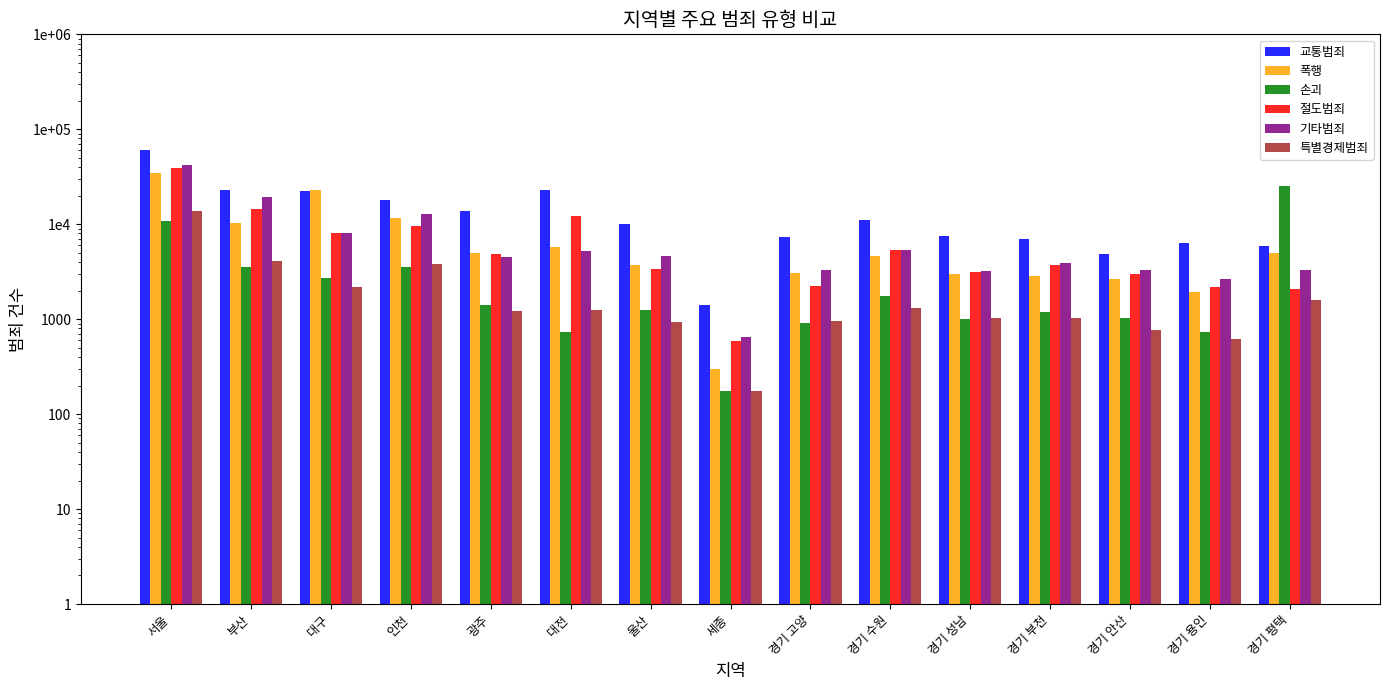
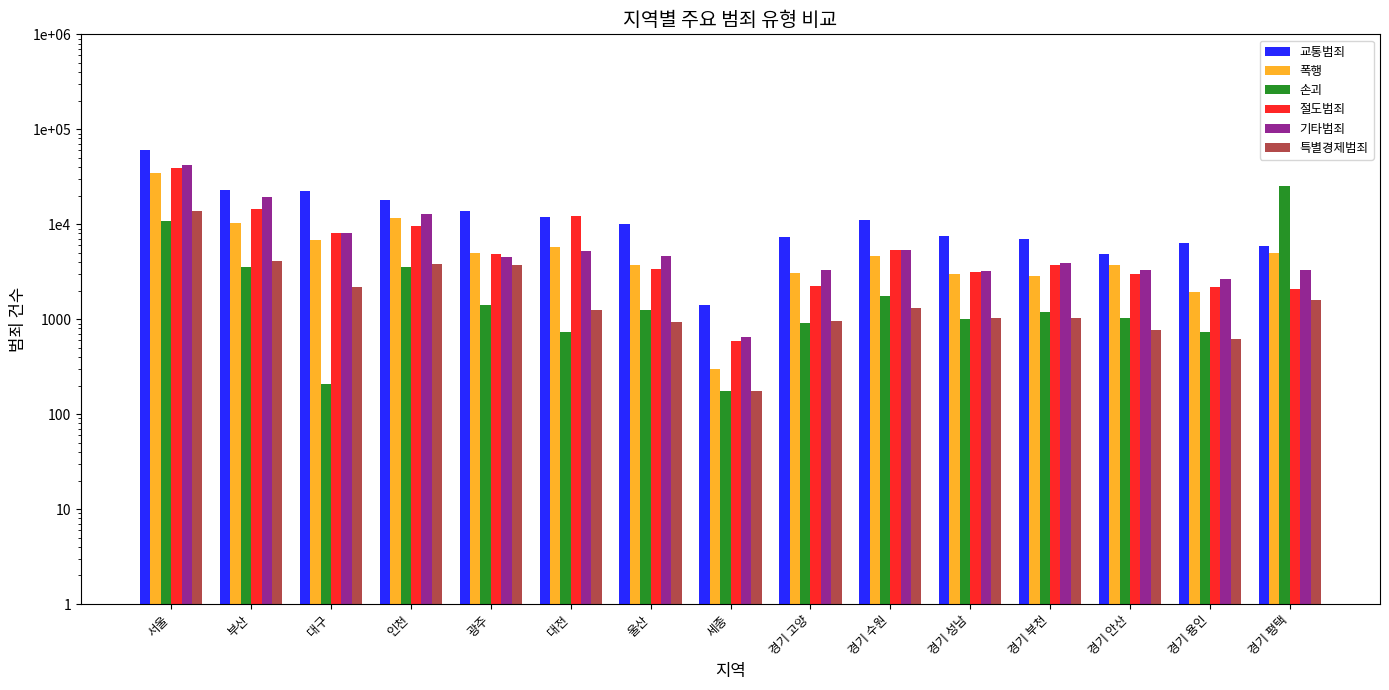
  {
    "교통범죄": {
      "서울": 60000,
      "부산": 23000,
      "대구": 22000,
      "인천": 18000,
      "광주": 14000,
-     "대전": 23000,
+     "대전": 12000,
      "울산": 10000,
      "세종": 1400,
      "경기 고양": 7000,
      "경기 수원": 11000,
      "경기 성남": 8000,
      "경기 부천": 7000,
      "경기 안산": 5000,
      "경기 용인": 6000,
      "경기 평택": 6000
    },
    "폭행": {
      "서울": 34000,
      "부산": 10000,
-     "대구": 23000,
+     "대구": 7000,
      "인천": 12000,
      "광주": 5000,
      "대전": 6000,
      "울산": 3800,
      "세종": 300,
      "경기 고양": 3100,
      "경기 수원": 5000,
      "경기 성남": 3000,
      "경기 부천": 2900,
-     "경기 안산": 2700,
+     "경기 안산": 3700,
      "경기 용인": 1900,
      "경기 평택": 5000
    },
    "손괴": {
      "서울": 11000,
      "부산": 3500,
-     "대구": 2700,
+     "대구": 210,
      "인천": 3600,
      "광주": 1400,
      "대전": 700,
      "울산": 1300,
      "세종": 180,
      "경기 고양": 900,
      "경기 수원": 1800,
      "경기 성남": 1000,
      "경기 부천": 1200,
      "경기 안산": 1000,
      "경기 용인": 700,
      "경기 평택": 26000
    },
    "절도범죄": {
      "서울": 39000,
      "부산": 14000,
      "대구": 8000,
      "인천": 9000,
      "광주": 5000,
      "대전": 12000,
      "울산": 3300,
      "세종": 600,
      "경기 고양": 2300,
      "경기 수원": 5000,
      "경기 성남": 3100,
      "경기 부천": 3700,
      "경기 안산": 3000,
      "경기 용인": 2200,
      "경기 평택": 2100
    },
    "기타범죄": {
      "서울": 40000,
      "부산": 19000,
      "대구": 8000,
      "인천": 13000,
      "광주": 5000,
      "대전": 5000,
      "울산": 5000,
      "세종": 600,
      "경기 고양": 3300,
      "경기 수원": 5000,
      "경기 성남": 3200,
      "경기 부천": 3900,
      "경기 안산": 3300,
      "경기 용인": 2600,
      "경기 평택": 3300
    },
    "특별경제범죄": {
      "서울": 14000,
      "부산": 4100,
      "대구": 2200,
      "인천": 3800,
-     "광주": 1200,
+     "광주": 3700,
      "대전": 1300,
      "울산": 900,
      "세종": 180,
      "경기 고양": 1000,
      "경기 수원": 1300,
      "경기 성남": 1000,
      "경기 부천": 1000,
      "경기 안산": 800,
      "경기 용인": 600,
      "경기 평택": 1600
    }
  }
